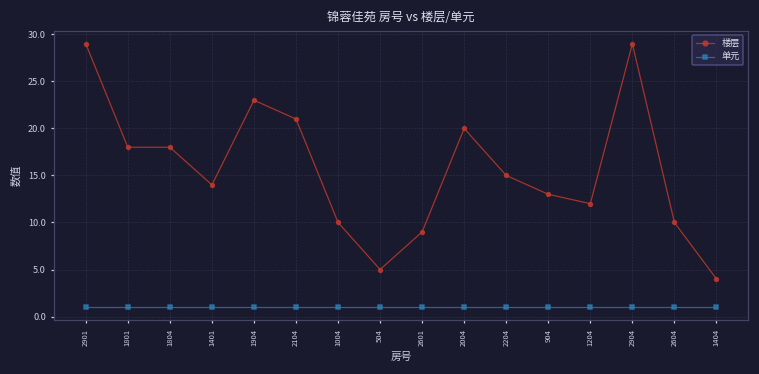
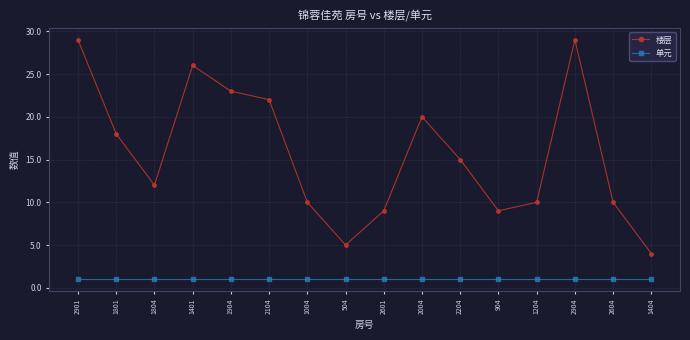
  {
    "楼层": {
      "2901": 29,
      "1801": 18,
-     "1804": 18,
-     "1401": 14,
+     "1804": 12,
+     "1401": 26,
      "1904": 23,
-     "2104": 21,
+     "2104": 22,
      "1004": 10,
      "504": 5,
      "2601": 9,
      "2004": 20,
      "2204": 15,
-     "904": 13,
-     "1204": 12,
+     "904": 9,
+     "1204": 10,
      "2904": 29,
      "2604": 10,
      "1404": 4
    },
    "单元": {
      "2901": 1,
      "1801": 1,
      "1804": 1,
      "1401": 1,
      "1904": 1,
      "2104": 1,
      "1004": 1,
      "504": 1,
      "2601": 1,
      "2004": 1,
      "2204": 1,
      "904": 1,
      "1204": 1,
      "2904": 1,
      "2604": 1,
      "1404": 1
    }
  }
